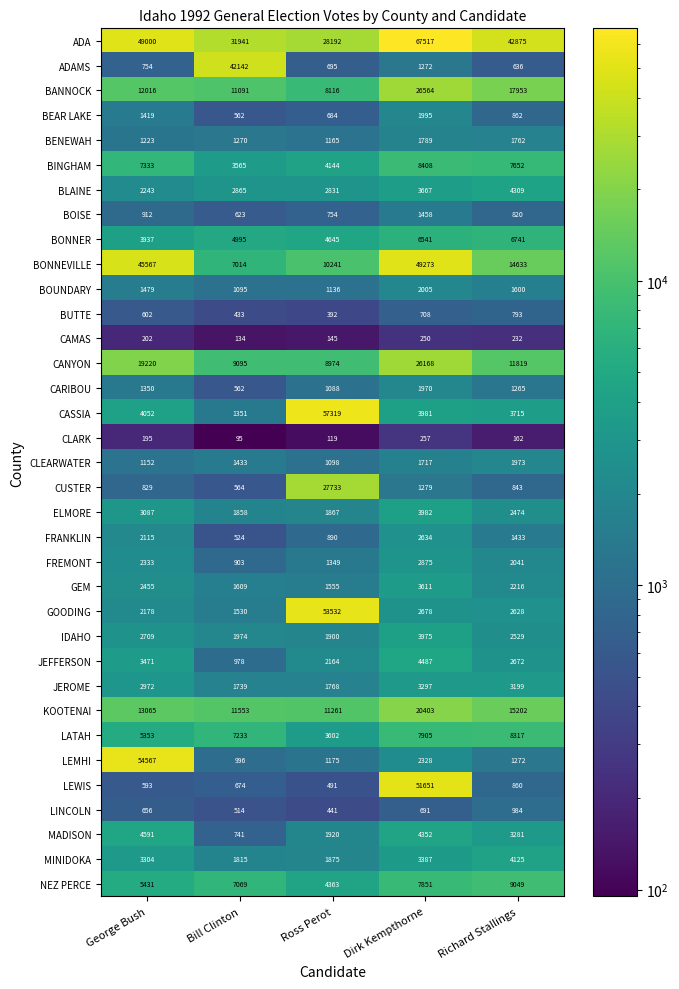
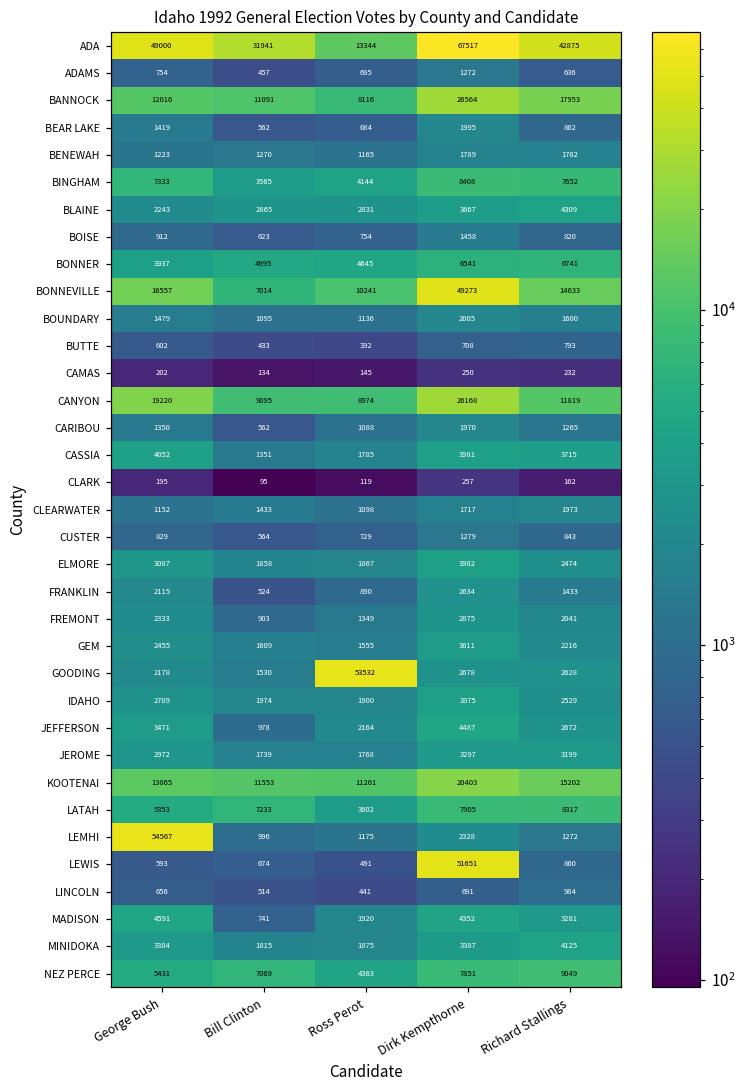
  {
    "ADA": {
      "George Bush": 49000,
      "Bill Clinton": 31941,
-     "Ross Perot": 28192,
+     "Ross Perot": 13344,
      "Dirk Kempthorne": 67517,
      "Richard Stallings": 42875
    },
    "ADAMS": {
      "George Bush": 754,
-     "Bill Clinton": 42142,
+     "Bill Clinton": 457,
      "Ross Perot": 695,
      "Dirk Kempthorne": 1272,
      "Richard Stallings": 636
    },
    "BANNOCK": {
      "George Bush": 12016,
      "Bill Clinton": 11091,
      "Ross Perot": 8116,
      "Dirk Kempthorne": 26564,
      "Richard Stallings": 17953
    },
    "BEAR LAKE": {
      "George Bush": 1419,
      "Bill Clinton": 562,
      "Ross Perot": 684,
      "Dirk Kempthorne": 1995,
      "Richard Stallings": 862
    },
    "BENEWAH": {
      "George Bush": 1223,
      "Bill Clinton": 1270,
      "Ross Perot": 1165,
      "Dirk Kempthorne": 1789,
      "Richard Stallings": 1762
    },
    "BINGHAM": {
      "George Bush": 7333,
      "Bill Clinton": 3565,
      "Ross Perot": 4144,
      "Dirk Kempthorne": 8408,
      "Richard Stallings": 7652
    },
    "BLAINE": {
      "George Bush": 2243,
      "Bill Clinton": 2865,
      "Ross Perot": 2831,
      "Dirk Kempthorne": 3667,
      "Richard Stallings": 4309
    },
    "BOISE": {
      "George Bush": 912,
      "Bill Clinton": 623,
      "Ross Perot": 754,
      "Dirk Kempthorne": 1458,
      "Richard Stallings": 820
    },
    "BONNER": {
      "George Bush": 3937,
      "Bill Clinton": 4995,
      "Ross Perot": 4645,
      "Dirk Kempthorne": 6541,
      "Richard Stallings": 6741
    },
    "BONNEVILLE": {
-     "George Bush": 45567,
+     "George Bush": 16557,
      "Bill Clinton": 7014,
      "Ross Perot": 10241,
      "Dirk Kempthorne": 49273,
      "Richard Stallings": 14633
    },
    "BOUNDARY": {
      "George Bush": 1479,
      "Bill Clinton": 1095,
      "Ross Perot": 1136,
      "Dirk Kempthorne": 2005,
      "Richard Stallings": 1600
    },
    "BUTTE": {
      "George Bush": 602,
      "Bill Clinton": 433,
      "Ross Perot": 392,
      "Dirk Kempthorne": 708,
      "Richard Stallings": 793
    },
    "CAMAS": {
      "George Bush": 202,
      "Bill Clinton": 134,
      "Ross Perot": 145,
      "Dirk Kempthorne": 250,
      "Richard Stallings": 232
    },
    "CANYON": {
      "George Bush": 19220,
      "Bill Clinton": 9095,
      "Ross Perot": 8974,
      "Dirk Kempthorne": 26168,
      "Richard Stallings": 11819
    },
    "CARIBOU": {
      "George Bush": 1350,
      "Bill Clinton": 562,
      "Ross Perot": 1088,
      "Dirk Kempthorne": 1970,
      "Richard Stallings": 1265
    },
    "CASSIA": {
      "George Bush": 4052,
      "Bill Clinton": 1351,
-     "Ross Perot": 57319,
+     "Ross Perot": 1785,
      "Dirk Kempthorne": 3981,
      "Richard Stallings": 3715
    },
    "CLARK": {
      "George Bush": 195,
      "Bill Clinton": 95,
      "Ross Perot": 119,
      "Dirk Kempthorne": 257,
      "Richard Stallings": 162
    },
    "CLEARWATER": {
      "George Bush": 1152,
      "Bill Clinton": 1433,
      "Ross Perot": 1098,
      "Dirk Kempthorne": 1717,
      "Richard Stallings": 1973
    },
    "CUSTER": {
      "George Bush": 829,
      "Bill Clinton": 564,
-     "Ross Perot": 27733,
+     "Ross Perot": 729,
      "Dirk Kempthorne": 1279,
      "Richard Stallings": 843
    },
    "ELMORE": {
      "George Bush": 3087,
      "Bill Clinton": 1858,
      "Ross Perot": 1867,
      "Dirk Kempthorne": 3982,
      "Richard Stallings": 2474
    },
    "FRANKLIN": {
      "George Bush": 2115,
      "Bill Clinton": 524,
      "Ross Perot": 890,
      "Dirk Kempthorne": 2634,
      "Richard Stallings": 1433
    },
    "FREMONT": {
      "George Bush": 2333,
      "Bill Clinton": 903,
      "Ross Perot": 1349,
      "Dirk Kempthorne": 2875,
      "Richard Stallings": 2041
    },
    "GEM": {
      "George Bush": 2455,
      "Bill Clinton": 1609,
      "Ross Perot": 1555,
      "Dirk Kempthorne": 3611,
      "Richard Stallings": 2216
    },
    "GOODING": {
      "George Bush": 2178,
      "Bill Clinton": 1530,
      "Ross Perot": 53532,
      "Dirk Kempthorne": 2678,
      "Richard Stallings": 2628
    },
    "IDAHO": {
      "George Bush": 2709,
      "Bill Clinton": 1974,
      "Ross Perot": 1900,
      "Dirk Kempthorne": 3975,
      "Richard Stallings": 2529
    },
    "JEFFERSON": {
      "George Bush": 3471,
      "Bill Clinton": 978,
      "Ross Perot": 2164,
      "Dirk Kempthorne": 4487,
      "Richard Stallings": 2672
    },
    "JEROME": {
      "George Bush": 2972,
      "Bill Clinton": 1739,
      "Ross Perot": 1768,
      "Dirk Kempthorne": 3297,
      "Richard Stallings": 3199
    },
    "KOOTENAI": {
      "George Bush": 13065,
      "Bill Clinton": 11553,
      "Ross Perot": 11261,
      "Dirk Kempthorne": 20403,
      "Richard Stallings": 15202
    },
    "LATAH": {
      "George Bush": 5353,
      "Bill Clinton": 7233,
      "Ross Perot": 3602,
      "Dirk Kempthorne": 7905,
      "Richard Stallings": 8317
    },
    "LEMHI": {
      "George Bush": 54567,
      "Bill Clinton": 996,
      "Ross Perot": 1175,
      "Dirk Kempthorne": 2328,
      "Richard Stallings": 1272
    },
    "LEWIS": {
      "George Bush": 593,
      "Bill Clinton": 674,
      "Ross Perot": 491,
      "Dirk Kempthorne": 51651,
      "Richard Stallings": 860
    },
    "LINCOLN": {
      "George Bush": 656,
      "Bill Clinton": 514,
      "Ross Perot": 441,
      "Dirk Kempthorne": 691,
      "Richard Stallings": 984
    },
    "MADISON": {
      "George Bush": 4591,
      "Bill Clinton": 741,
      "Ross Perot": 1920,
      "Dirk Kempthorne": 4352,
      "Richard Stallings": 3281
    },
    "MINIDOKA": {
      "George Bush": 3304,
      "Bill Clinton": 1815,
      "Ross Perot": 1875,
      "Dirk Kempthorne": 3387,
      "Richard Stallings": 4125
    },
    "NEZ PERCE": {
      "George Bush": 5431,
      "Bill Clinton": 7069,
      "Ross Perot": 4363,
      "Dirk Kempthorne": 7851,
      "Richard Stallings": 9049
    }
  }
